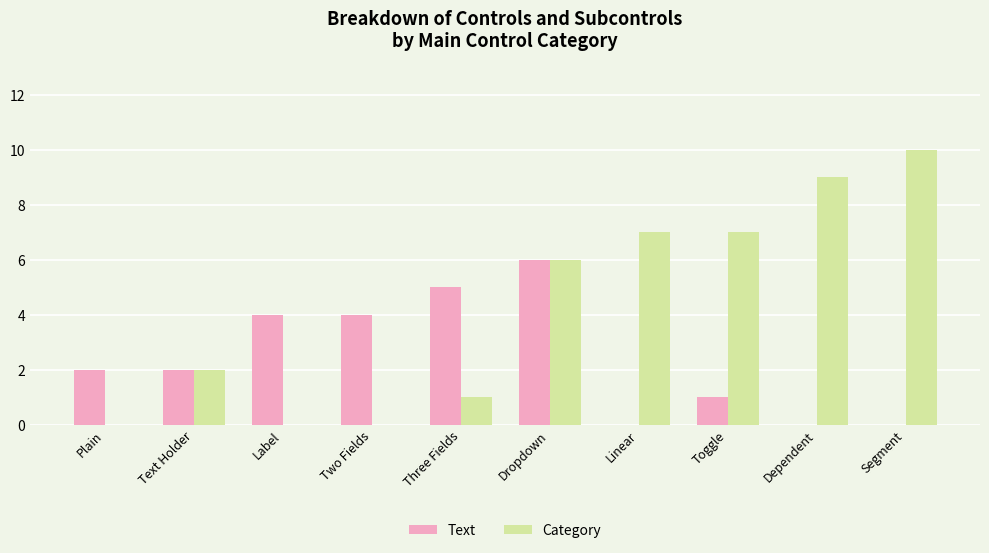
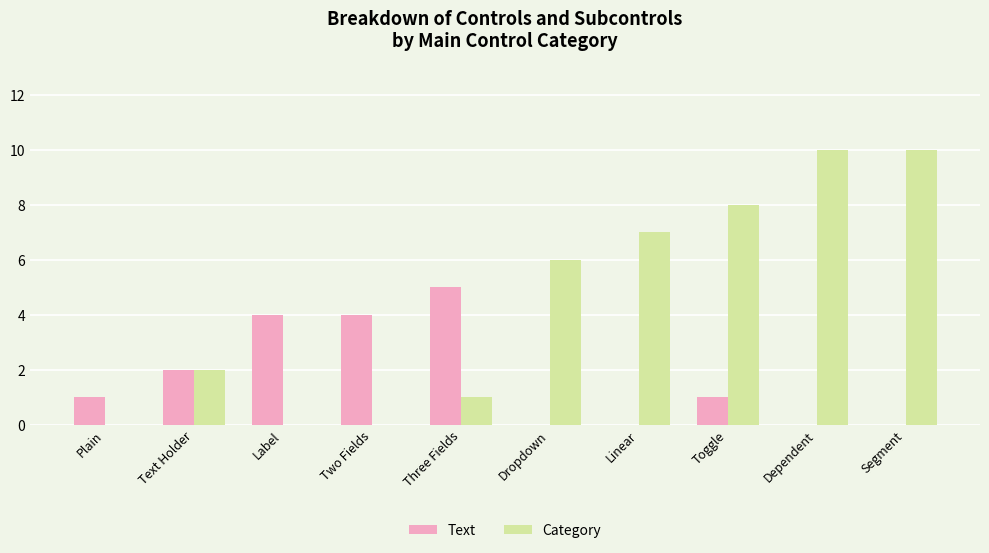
  {
    "Text": {
-     "Plain": 2,
+     "Plain": 1,
      "Text Holder": 2,
      "Label": 4,
      "Two Fields": 4,
      "Three Fields": 5,
-     "Dropdown": 6,
+     "Dropdown": 0,
      "Linear": 0,
      "Toggle": 1,
      "Dependent": 0,
      "Segment": 0
    },
    "Category": {
      "Plain": 0,
      "Text Holder": 2,
      "Label": 0,
      "Two Fields": 0,
      "Three Fields": 1,
      "Dropdown": 6,
      "Linear": 7,
-     "Toggle": 7,
-     "Dependent": 9,
+     "Toggle": 8,
+     "Dependent": 10,
      "Segment": 10
    }
  }
